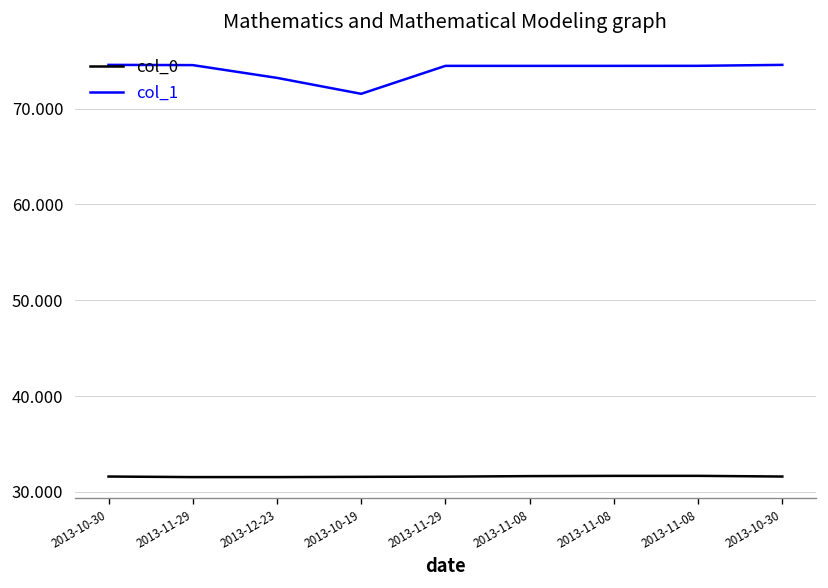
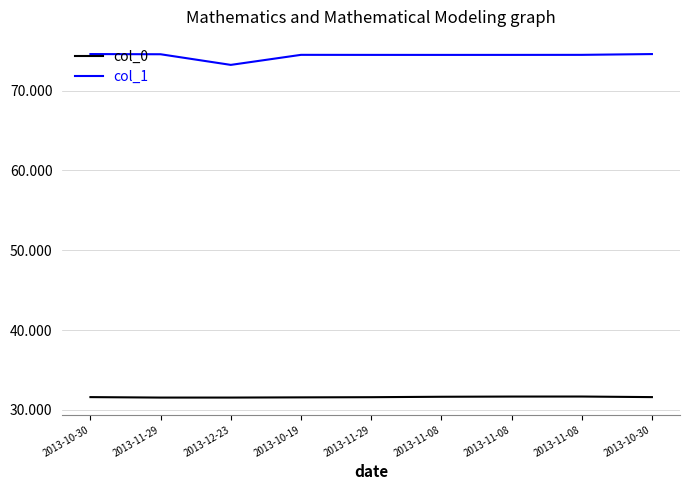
  {
    "col_0": {
      "2013-12-23": 32,
      "2013-10-19": 32
    },
    "col_1": {
      "2013-12-23": 73,
-     "2013-10-19": 72
+     "2013-10-19": 74
    }
  }
